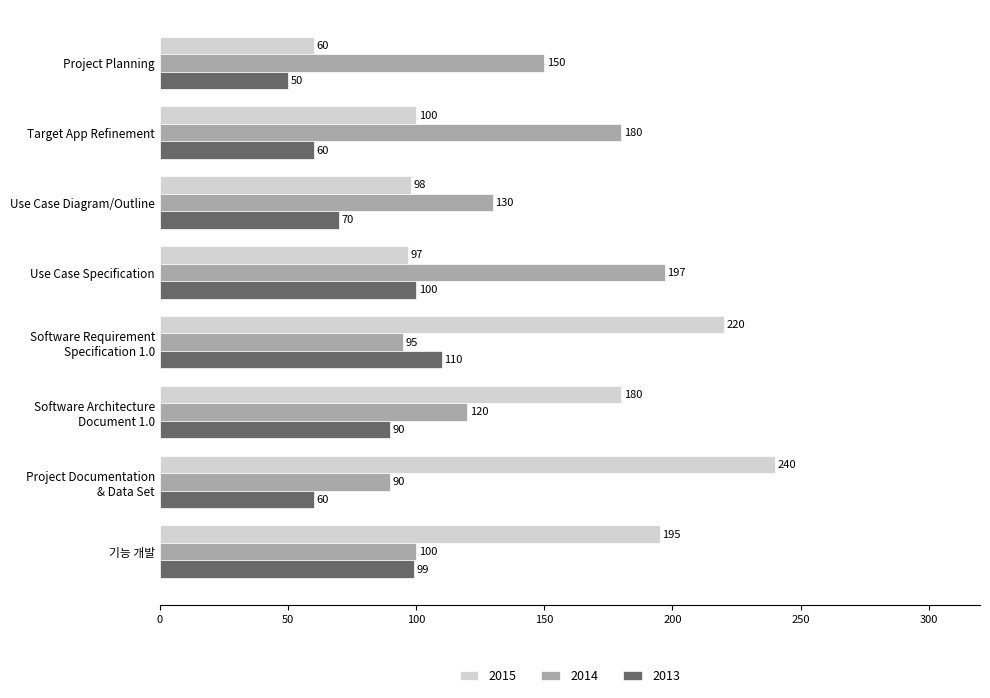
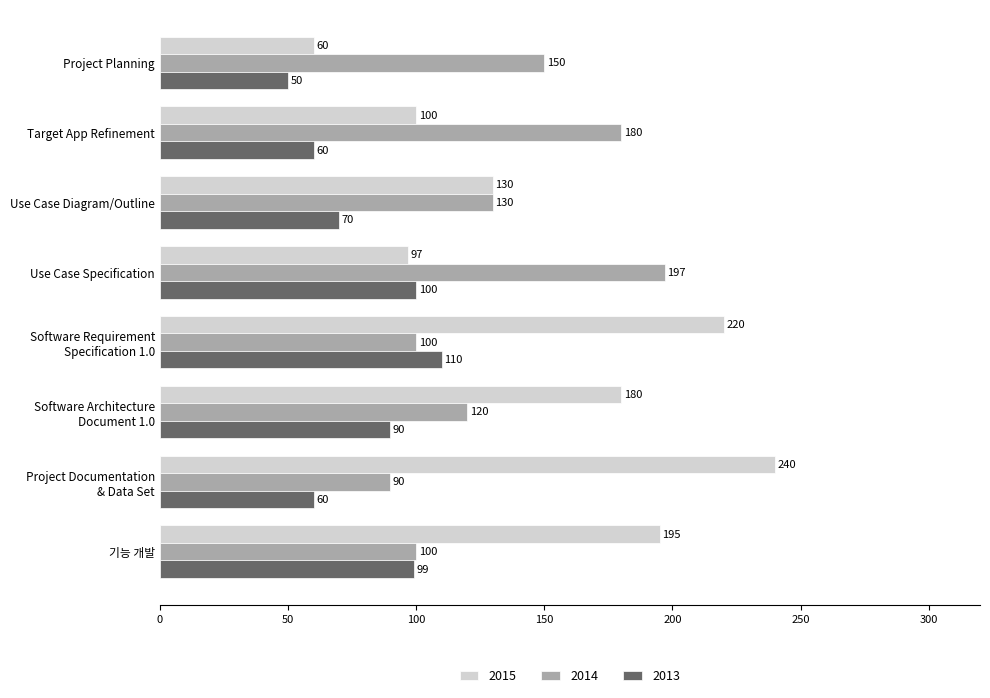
  {
    "2015": {
      "Project Planning": 60,
      "Target App Refinement": 100,
-     "Use Case Diagram/Outline": 98,
+     "Use Case Diagram/Outline": 130,
      "Use Case Specification": 97,
      "Software Requirement Specification 1.0": 220,
      "Software Architecture Document 1.0": 180,
      "Project Documentation & Data Set": 240,
      "기능 개발": 195
    },
    "2014": {
      "Project Planning": 150,
      "Target App Refinement": 180,
      "Use Case Diagram/Outline": 130,
      "Use Case Specification": 197,
-     "Software Requirement Specification 1.0": 95,
+     "Software Requirement Specification 1.0": 100,
      "Software Architecture Document 1.0": 120,
      "Project Documentation & Data Set": 90,
      "기능 개발": 100
    },
    "2013": {
      "Project Planning": 50,
      "Target App Refinement": 60,
      "Use Case Diagram/Outline": 70,
      "Use Case Specification": 100,
      "Software Requirement Specification 1.0": 110,
      "Software Architecture Document 1.0": 90,
      "Project Documentation & Data Set": 60,
      "기능 개발": 99
    }
  }
